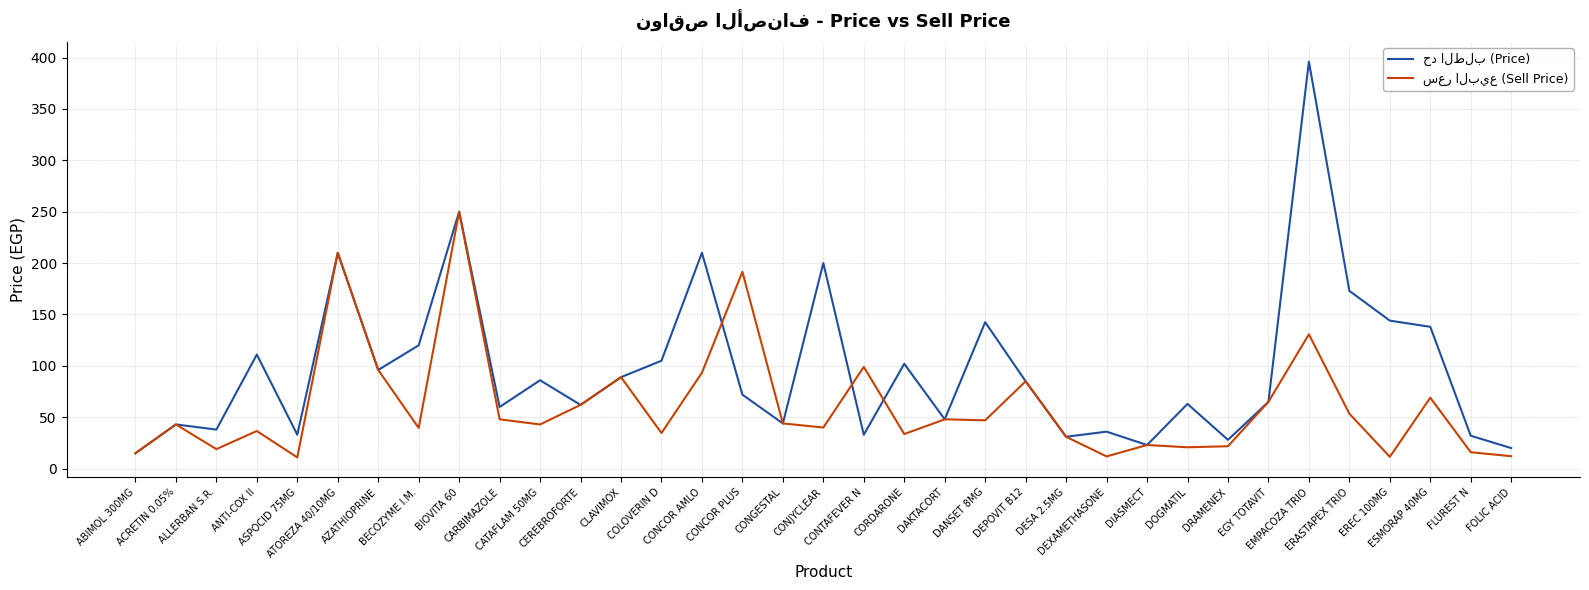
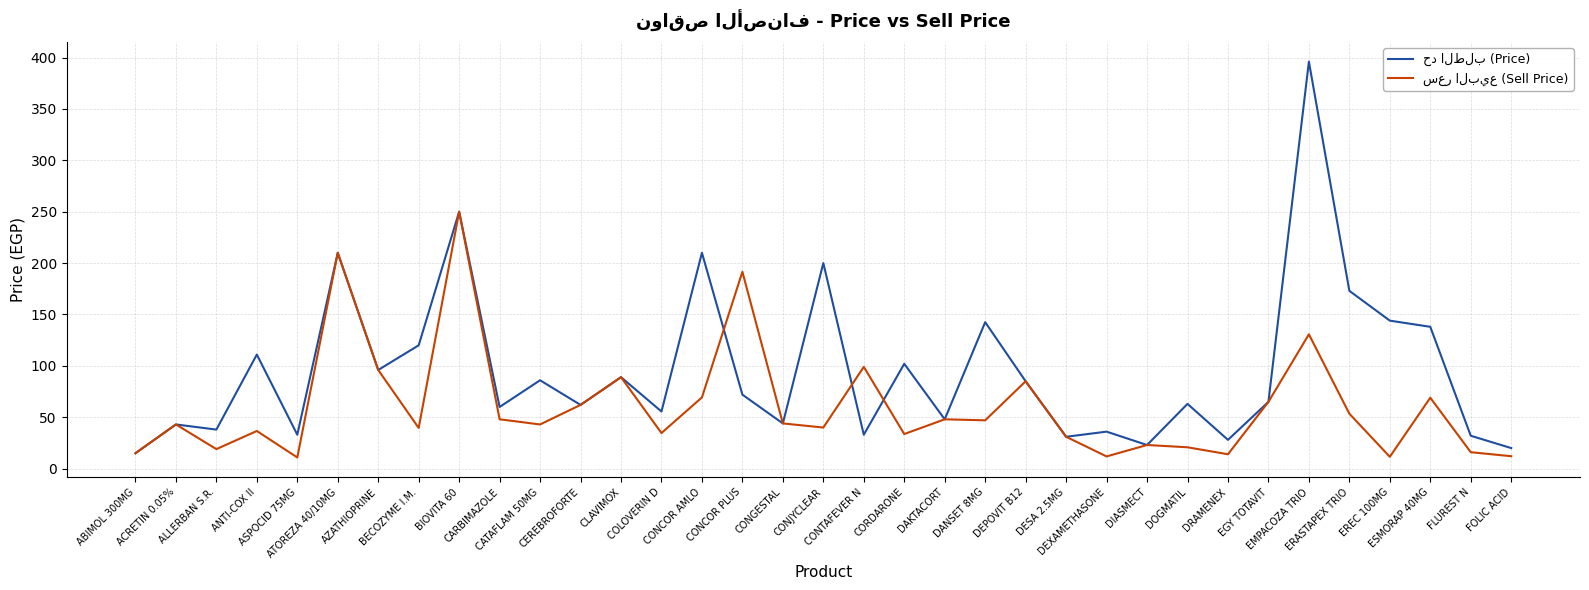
  {
    "حد الطلب (Price)": {
      "ALLERBAN S.R.": 38,
      "ANTI-COX II": 111,
      "ASPOCID 75MG": 33,
      "BECOZYME I.M.": 120,
      "CARBIMAZOLE": 60,
      "CATAFLAM 50MG": 86,
-     "COLOVERIN D": 105,
+     "COLOVERIN D": 56,
      "CONCOR AMLO": 210,
      "CONCOR PLUS": 72,
      "CONJYCLEAR": 200,
      "CONTAFEVER N": 33,
      "CORDARONE": 102,
      "DANSET 8MG": 143,
      "DEXAMETHASONE": 36,
      "DOGMATIL": 63,
      "DRAMENEX": 28,
      "EMPACOZA TRIO": 396,
      "ERASTAPEX TRIO": 173,
      "EREC 100MG": 144,
      "ESMORAP 40MG": 138,
      "FLUREST N": 32,
      "FOLIC ACID": 20
    },
    "سعر البيع (Sell Price)": {
      "ALLERBAN S.R.": 19,
      "ANTI-COX II": 37,
      "ASPOCID 75MG": 11,
      "BECOZYME I.M.": 40,
      "CARBIMAZOLE": 48,
      "CATAFLAM 50MG": 43,
      "COLOVERIN D": 35,
-     "CONCOR AMLO": 93,
+     "CONCOR AMLO": 69,
      "CONCOR PLUS": 192,
      "CONJYCLEAR": 40,
      "CONTAFEVER N": 99,
      "CORDARONE": 34,
      "DANSET 8MG": 47,
      "DEXAMETHASONE": 12,
      "DOGMATIL": 21,
-     "DRAMENEX": 22,
+     "DRAMENEX": 14,
      "EMPACOZA TRIO": 131,
      "ERASTAPEX TRIO": 53,
      "EREC 100MG": 12,
      "ESMORAP 40MG": 69,
      "FLUREST N": 16,
      "FOLIC ACID": 12
    }
  }
